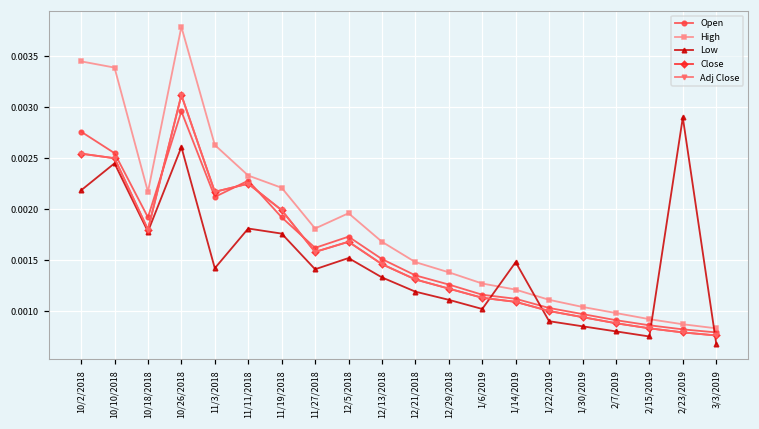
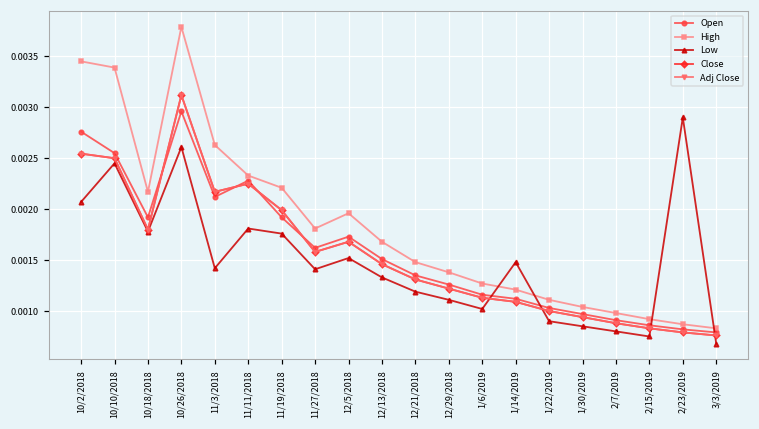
  {
    "Low": {
-     "10/2/2018": 0.0022,
+     "10/2/2018": 0.0021,
      "10/10/2018": 0.0025,
      "10/26/2018": 0.0026,
      "11/3/2018": 0.0014,
      "11/11/2018": 0.0018,
      "11/19/2018": 0.0018,
      "11/27/2018": 0.0014,
      "12/5/2018": 0.0015,
      "12/13/2018": 0.0013,
      "12/21/2018": 0.0012,
      "12/29/2018": 0.0011,
      "1/6/2019": 0.0010,
      "1/14/2019": 0.0015,
      "1/22/2019": 0.0009,
      "1/30/2019": 0.0009,
      "2/7/2019": 0.0008,
      "2/15/2019": 0.0008,
      "2/23/2019": 0.0029,
      "3/3/2019": 0.0007
    }
  }
